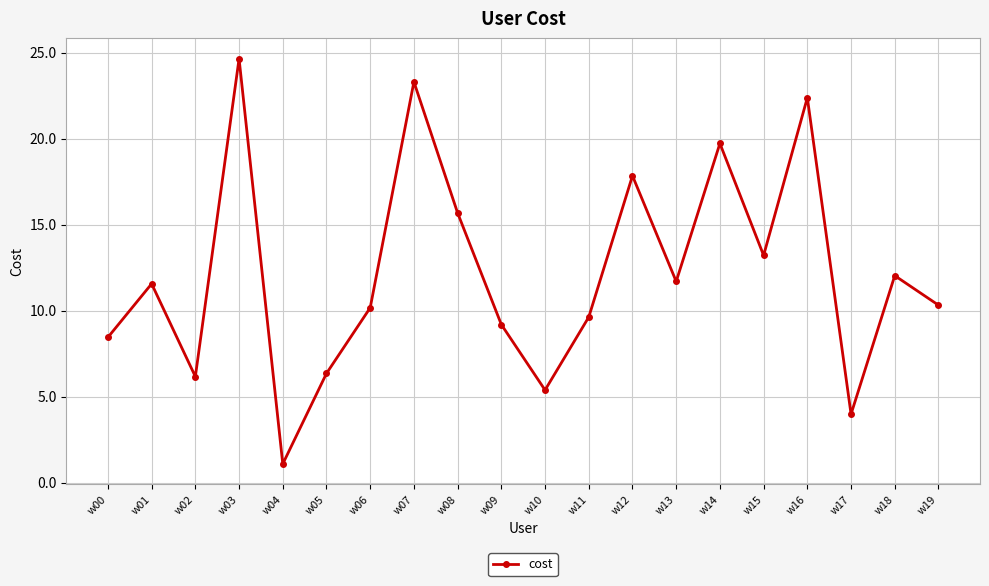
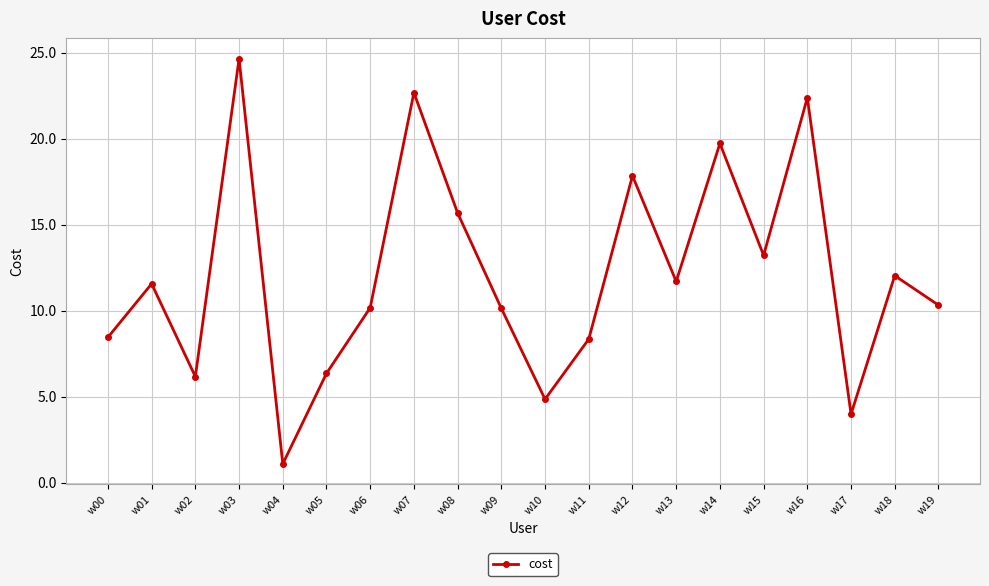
  {
    "w00": 8.4,
    "w01": 11.6,
    "w02": 6.2,
    "w03": 24.6,
    "w04": 1.1,
    "w05": 6.3,
    "w06": 10.2,
-   "w07": 23.3,
+   "w07": 22.7,
    "w08": 15.7,
-   "w09": 9.2,
-   "w10": 5.4,
-   "w11": 9.6,
+   "w09": 10.1,
+   "w10": 4.8,
+   "w11": 8.3,
    "w12": 17.8,
    "w13": 11.7,
    "w14": 19.7,
    "w15": 13.2,
    "w16": 22.4,
    "w17": 4.0,
    "w18": 12.0,
    "w19": 10.3
  }
